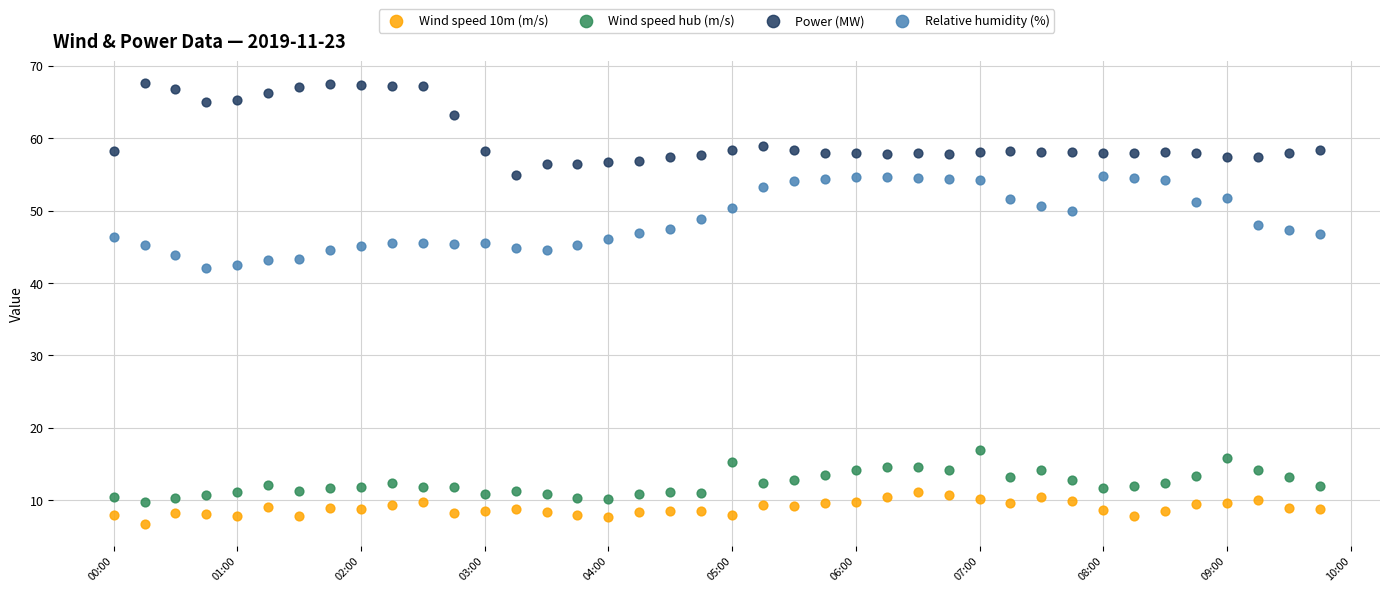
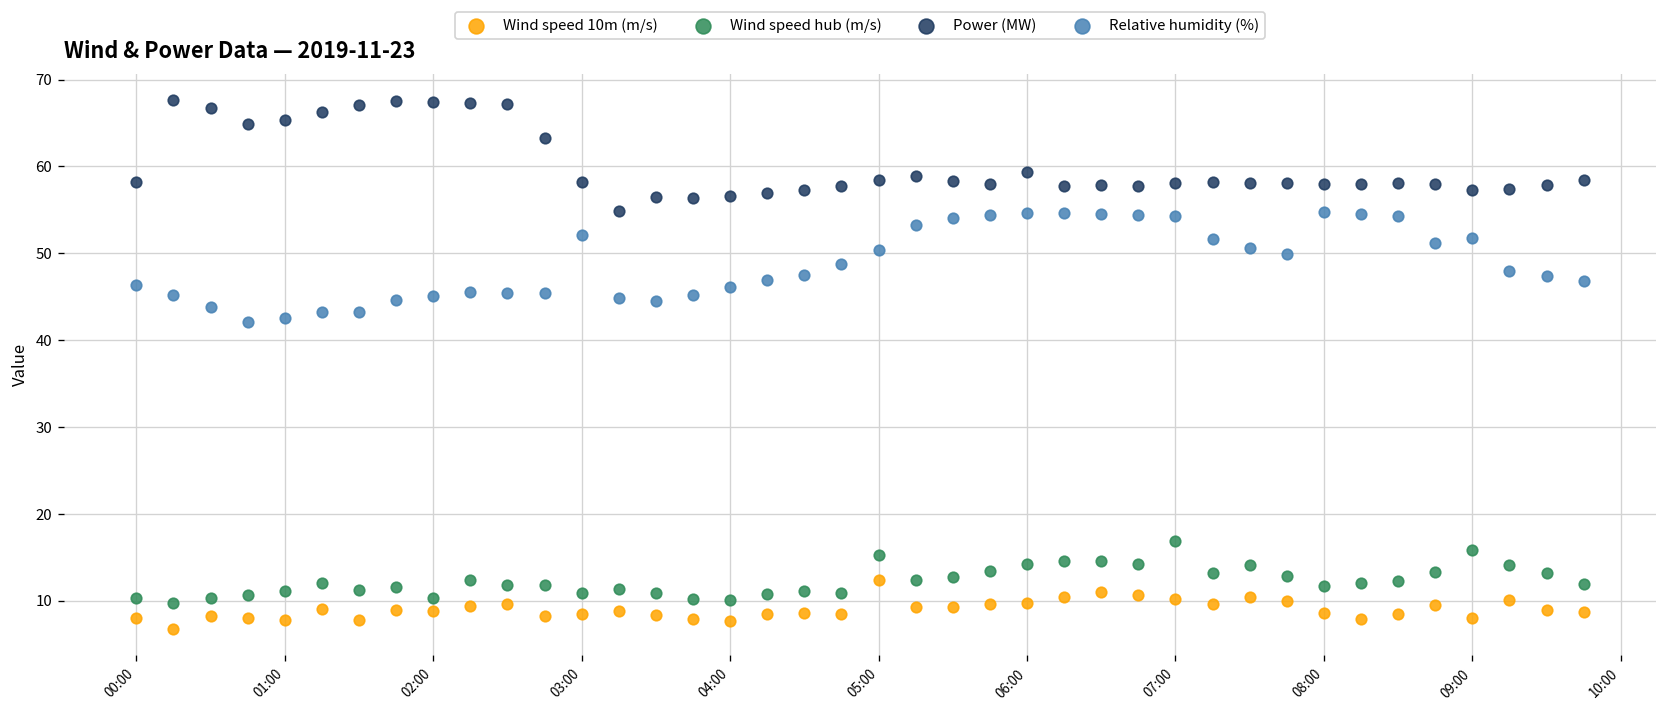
  {
    "Wind speed 10m (m/s)": {
-     "05:00": 8,
-     "09:00": 10
+     "05:00": 12,
+     "09:00": 8
    },
    "Wind speed hub (m/s)": {
-     "02:00": 12
+     "02:00": 10
    },
    "Power (MW)": {
-     "06:00": 58
+     "06:00": 59
    },
    "Relative humidity (%)": {
-     "03:00": 46
+     "03:00": 52
    }
  }
